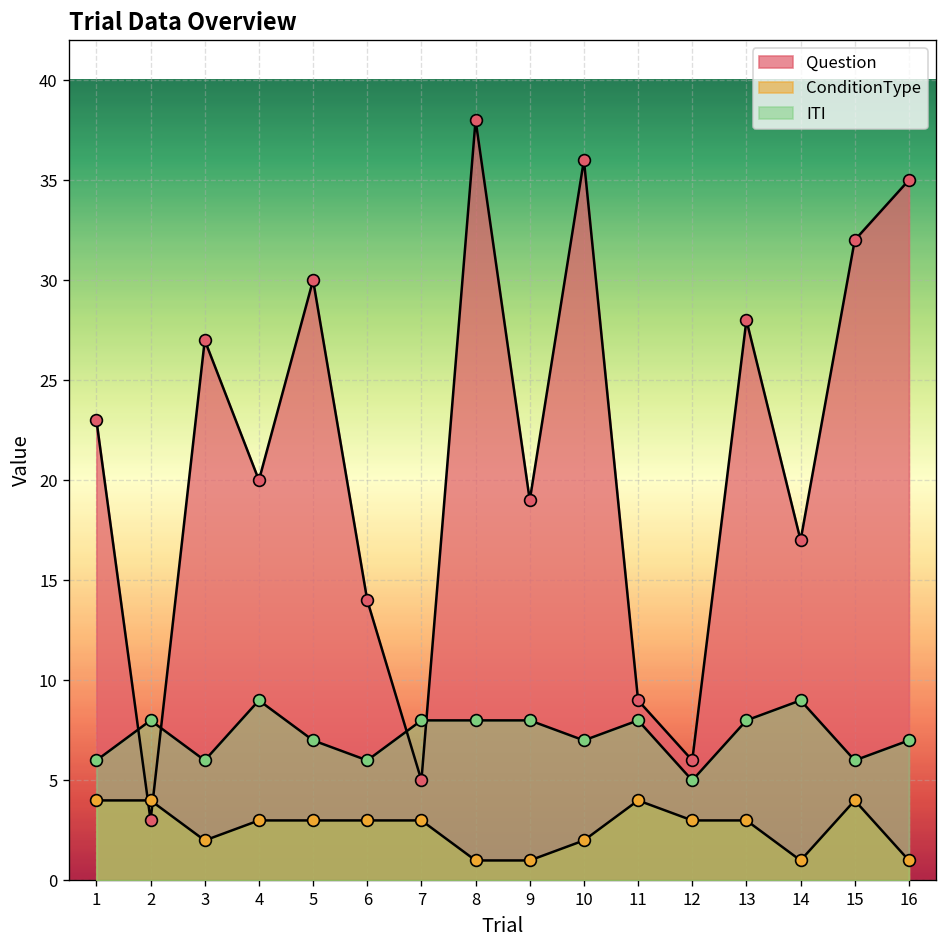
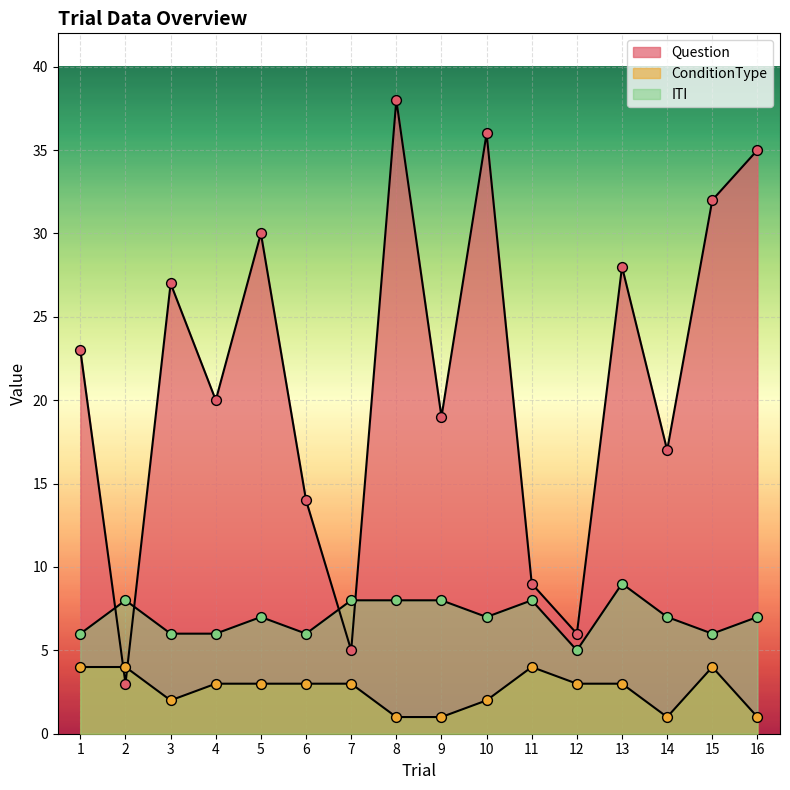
  {
    "Question": {
      "1": 23,
      "2": 3,
      "3": 27,
      "4": 20,
      "5": 30,
      "6": 14,
      "7": 5,
      "8": 38,
      "9": 19,
      "10": 36,
      "11": 9,
      "12": 6,
      "13": 28,
      "14": 17,
      "15": 32,
      "16": 35
    },
    "ConditionType": {
      "1": 4,
      "2": 4,
      "3": 2,
      "4": 3,
      "5": 3,
      "6": 3,
      "7": 3,
      "8": 1,
      "9": 1,
      "10": 2,
      "11": 4,
      "12": 3,
      "13": 3,
      "14": 1,
      "15": 4,
      "16": 1
    },
    "ITI": {
      "1": 6,
      "2": 8,
      "3": 6,
-     "4": 9,
+     "4": 6,
      "5": 7,
      "6": 6,
      "7": 8,
      "8": 8,
      "9": 8,
      "10": 7,
      "11": 8,
      "12": 5,
-     "13": 8,
-     "14": 9,
+     "13": 9,
+     "14": 7,
      "15": 6,
      "16": 7
    }
  }
